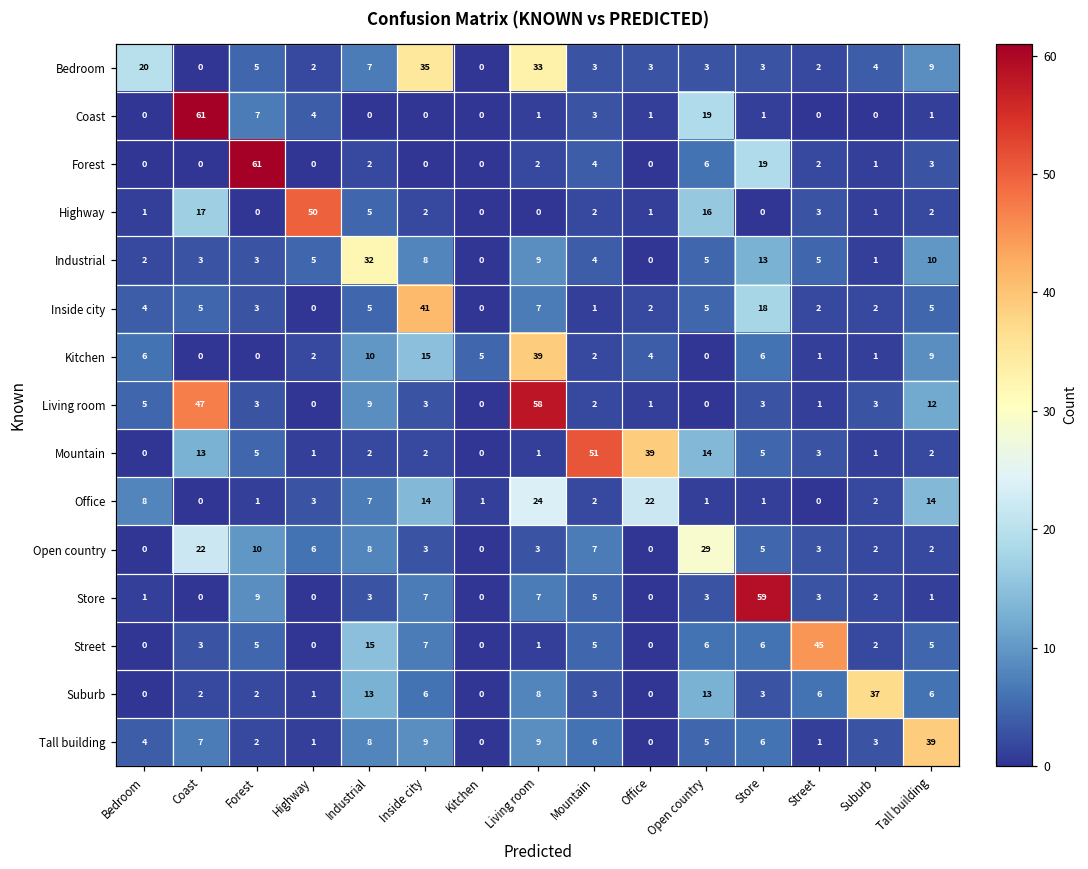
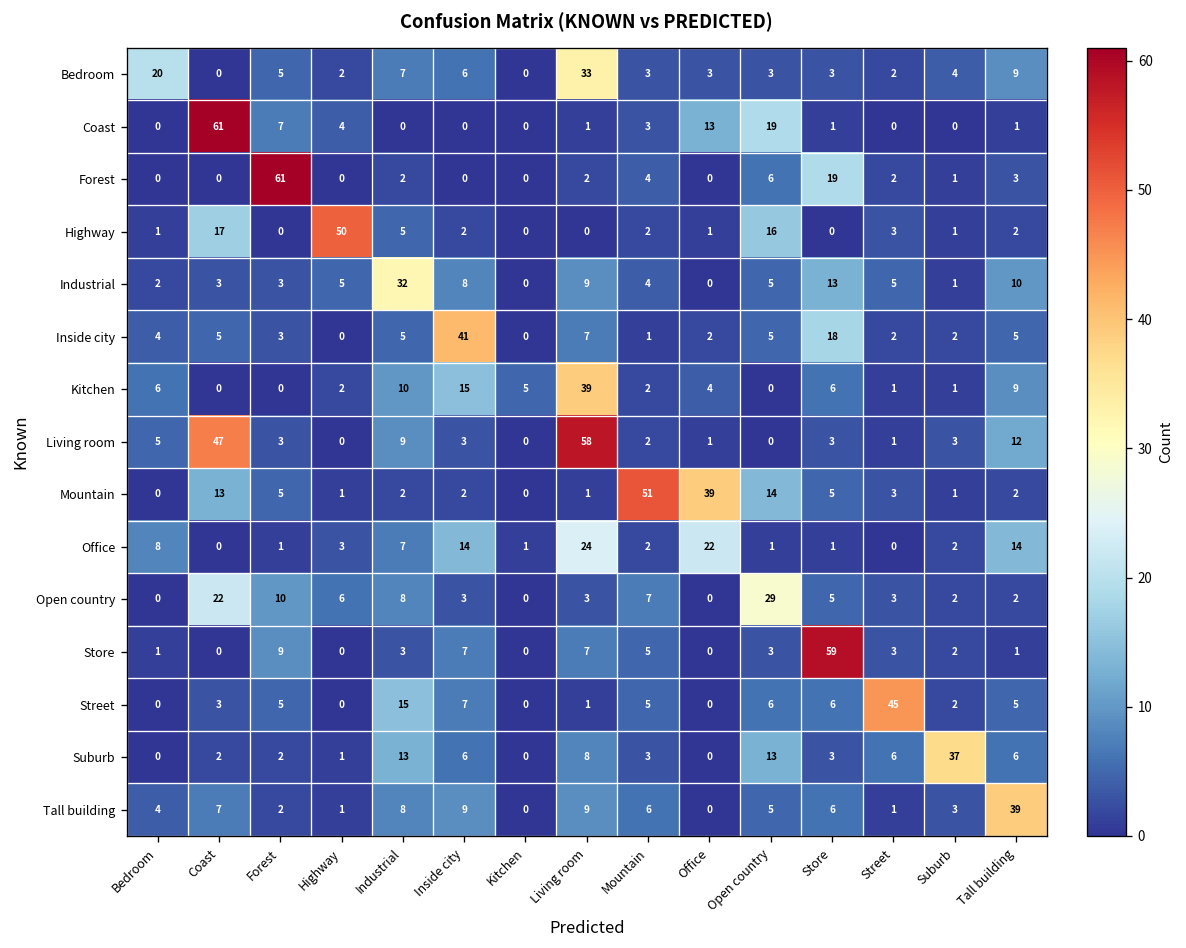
  {
    "Bedroom": {
      "Bedroom": 20,
      "Coast": 0,
      "Forest": 5,
      "Highway": 2,
      "Industrial": 7,
-     "Inside city": 35,
+     "Inside city": 6,
      "Kitchen": 0,
      "Living room": 33,
      "Mountain": 3,
      "Office": 3,
      "Open country": 3,
      "Store": 3,
      "Street": 2,
      "Suburb": 4,
      "Tall building": 9
    },
    "Coast": {
      "Bedroom": 0,
      "Coast": 61,
      "Forest": 7,
      "Highway": 4,
      "Industrial": 0,
      "Inside city": 0,
      "Kitchen": 0,
      "Living room": 1,
      "Mountain": 3,
-     "Office": 1,
+     "Office": 13,
      "Open country": 19,
      "Store": 1,
      "Street": 0,
      "Suburb": 0,
      "Tall building": 1
    }
  }
